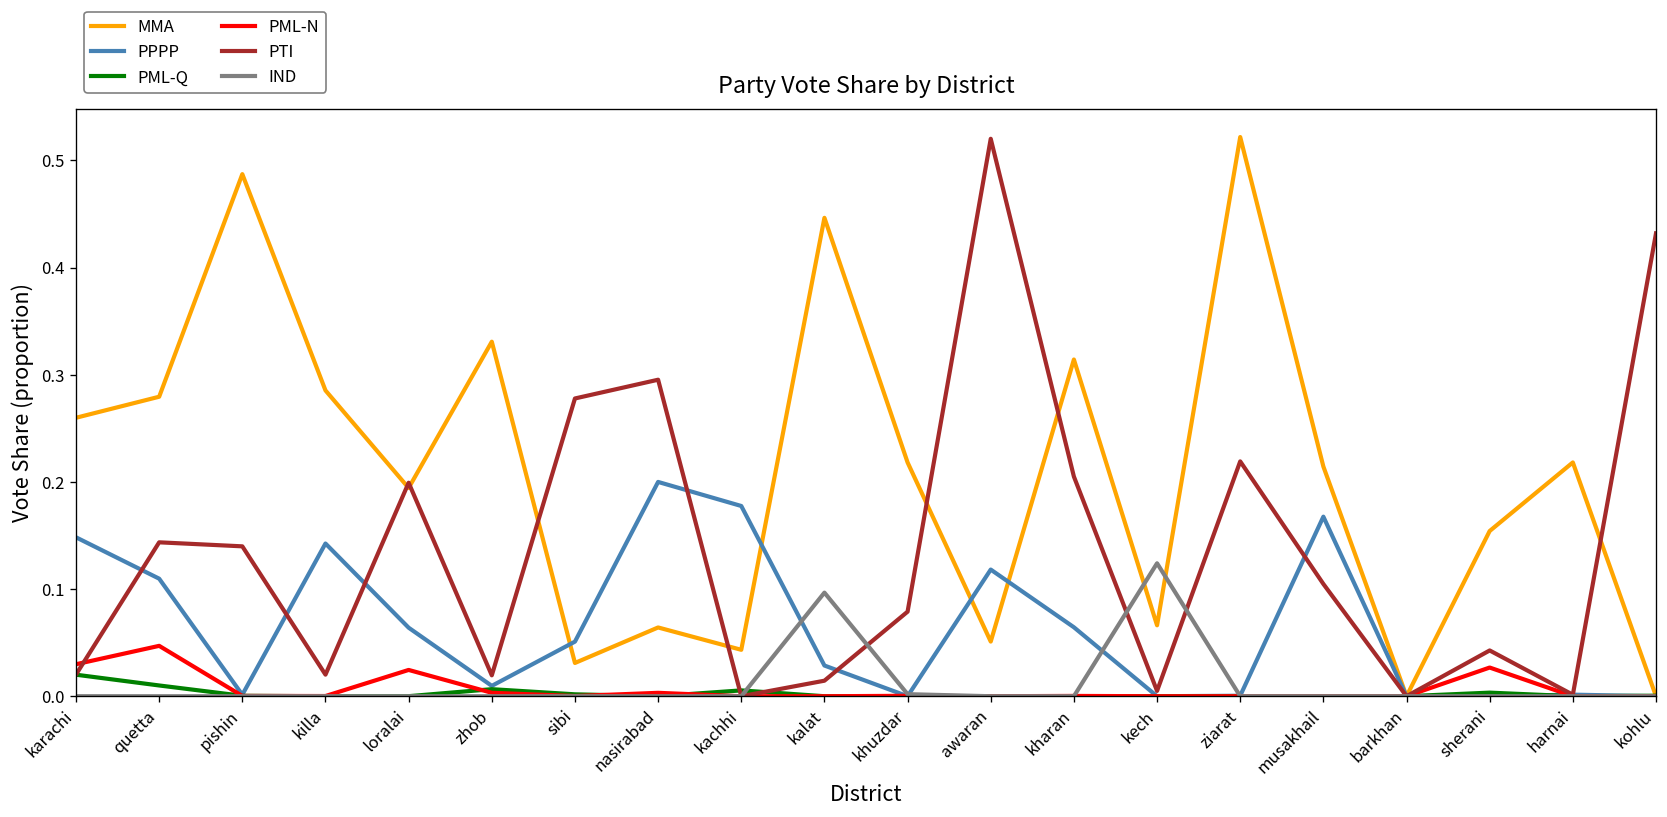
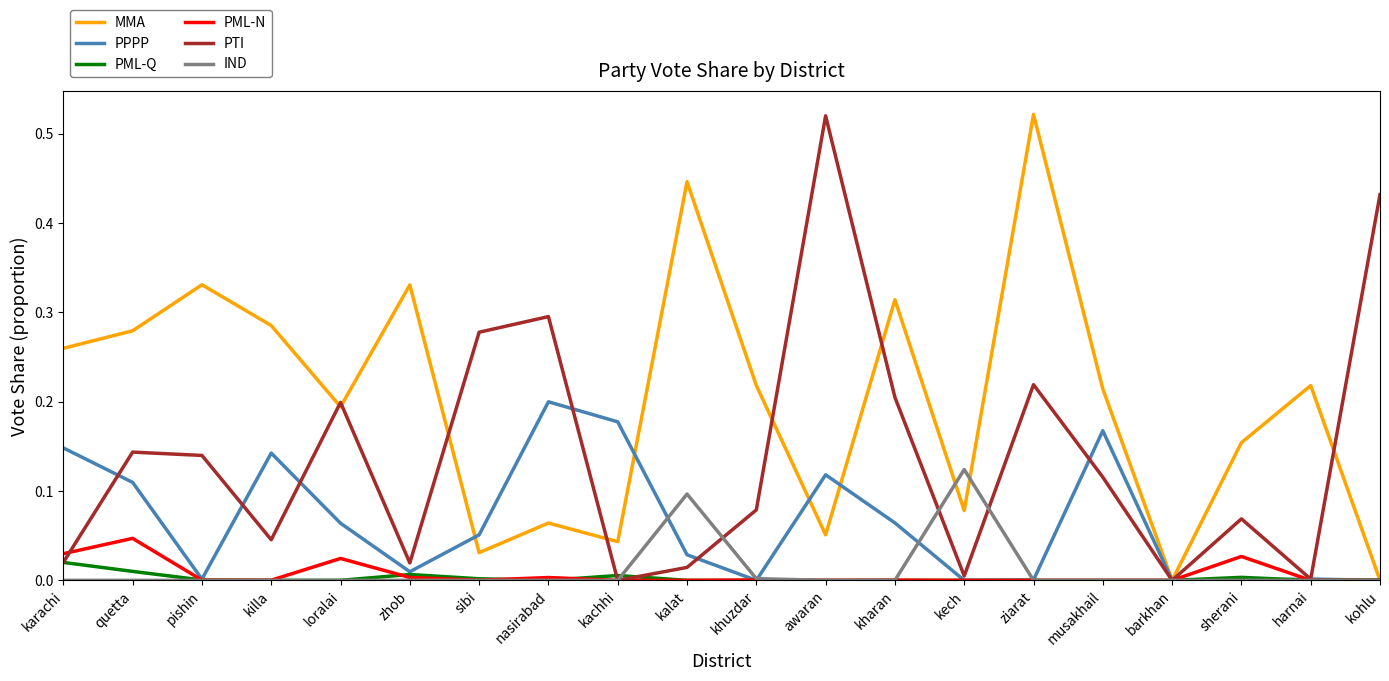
  {
    "MMA": {
      "karachi": 0.26,
      "quetta": 0.28,
-     "pishin": 0.49,
+     "pishin": 0.33,
      "killa": 0.29,
      "loralai": 0.19,
      "zhob": 0.33,
      "sibi": 0.03,
      "nasirabad": 0.06,
      "kachhi": 0.04,
      "kalat": 0.45,
      "khuzdar": 0.22,
      "awaran": 0.05,
      "kharan": 0.31,
-     "kech": 0.07,
+     "kech": 0.08,
      "ziarat": 0.52,
      "musakhail": 0.21,
      "sherani": 0.15,
      "harnai": 0.22
    },
    "PPPP": {
      "karachi": 0.15,
      "quetta": 0.11,
      "killa": 0.14,
      "loralai": 0.06,
      "zhob": 0.01,
      "sibi": 0.05,
      "nasirabad": 0.20,
      "kachhi": 0.18,
      "kalat": 0.03,
      "awaran": 0.12,
      "kharan": 0.06,
      "musakhail": 0.17
    },
    "PML-Q": {
      "quetta": 0.01,
      "zhob": 0.01,
      "kachhi": 0.01,
      "sherani": 0.00
    },
    "PML-N": {
      "karachi": 0.03,
      "quetta": 0.05,
      "loralai": 0.02,
      "zhob": 0.00,
      "nasirabad": 0.00,
      "sherani": 0.03
    },
    "PTI": {
      "quetta": 0.14,
      "pishin": 0.14,
-     "killa": 0.02,
+     "killa": 0.05,
      "loralai": 0.20,
      "zhob": 0.02,
      "sibi": 0.28,
      "nasirabad": 0.30,
      "kalat": 0.01,
      "khuzdar": 0.08,
      "awaran": 0.52,
      "kharan": 0.20,
      "kech": 0.00,
      "ziarat": 0.22,
-     "musakhail": 0.10,
-     "sherani": 0.04,
+     "musakhail": 0.12,
+     "sherani": 0.07,
      "kohlu": 0.43
    },
    "IND": {
      "karachi": 0.00,
      "quetta": 0.00,
      "zhob": 0.00,
      "kalat": 0.10,
      "kech": 0.12
    }
  }
